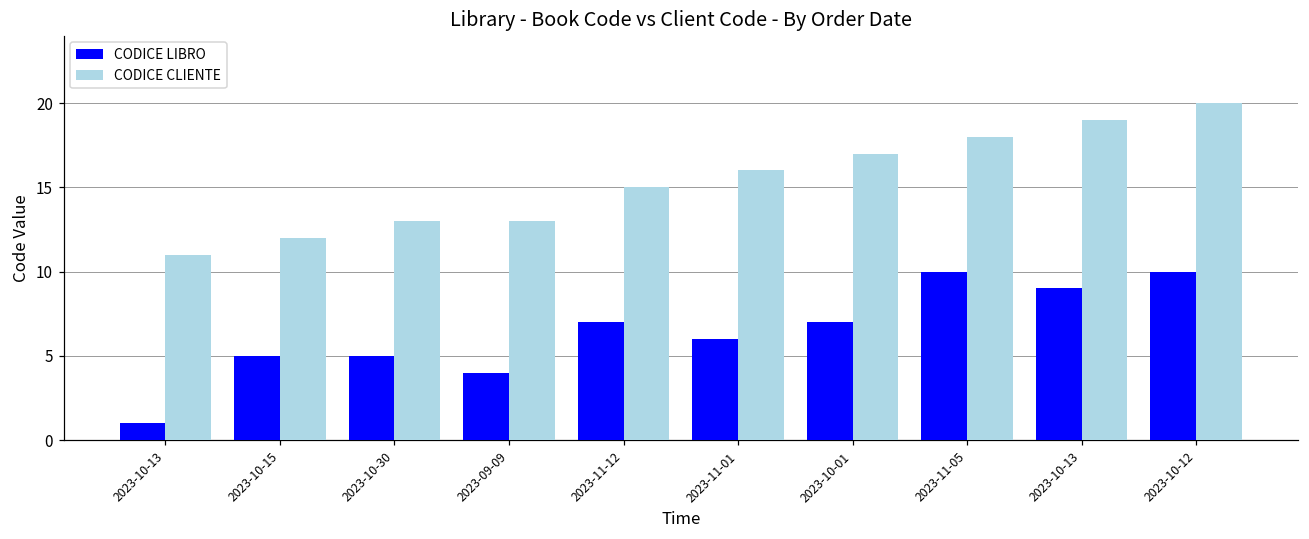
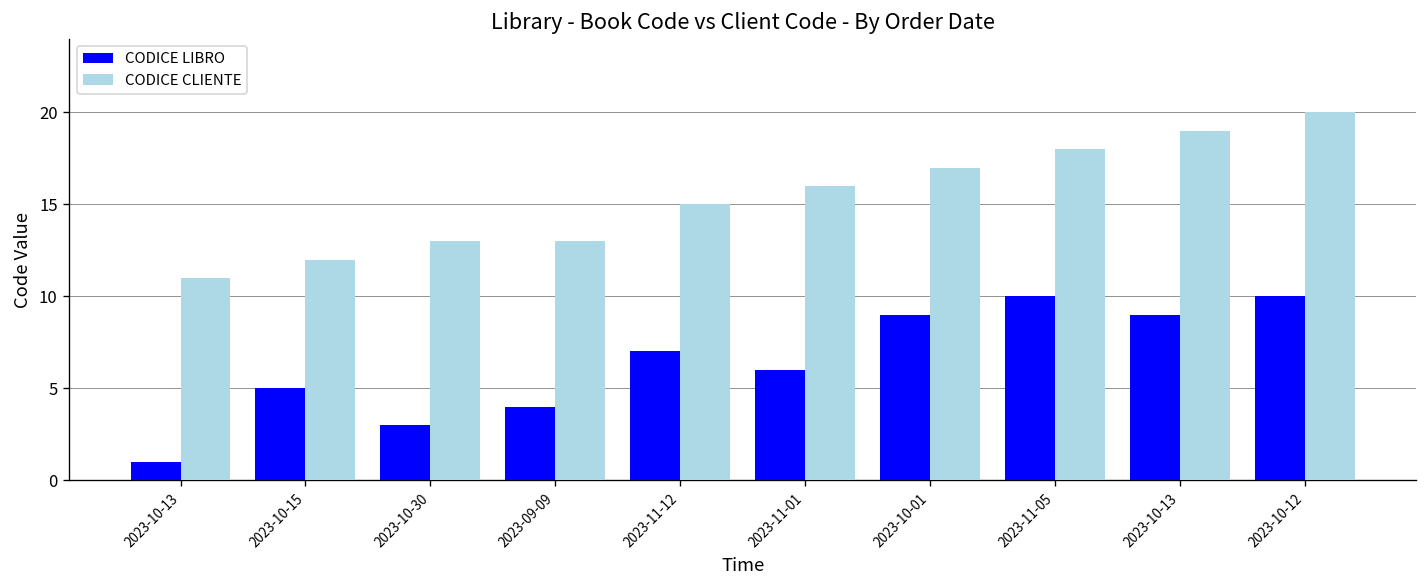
  {
    "CODICE LIBRO": {
      "2023-10-15": 5,
-     "2023-10-30": 5,
+     "2023-10-30": 3,
      "2023-09-09": 4,
      "2023-11-12": 7,
      "2023-11-01": 6,
-     "2023-10-01": 7,
+     "2023-10-01": 9,
      "2023-11-05": 10,
      "2023-10-12": 10
    },
    "CODICE CLIENTE": {
      "2023-10-15": 12,
      "2023-10-30": 13,
      "2023-09-09": 13,
      "2023-11-12": 15,
      "2023-11-01": 16,
      "2023-10-01": 17,
      "2023-11-05": 18,
      "2023-10-12": 20
    }
  }
